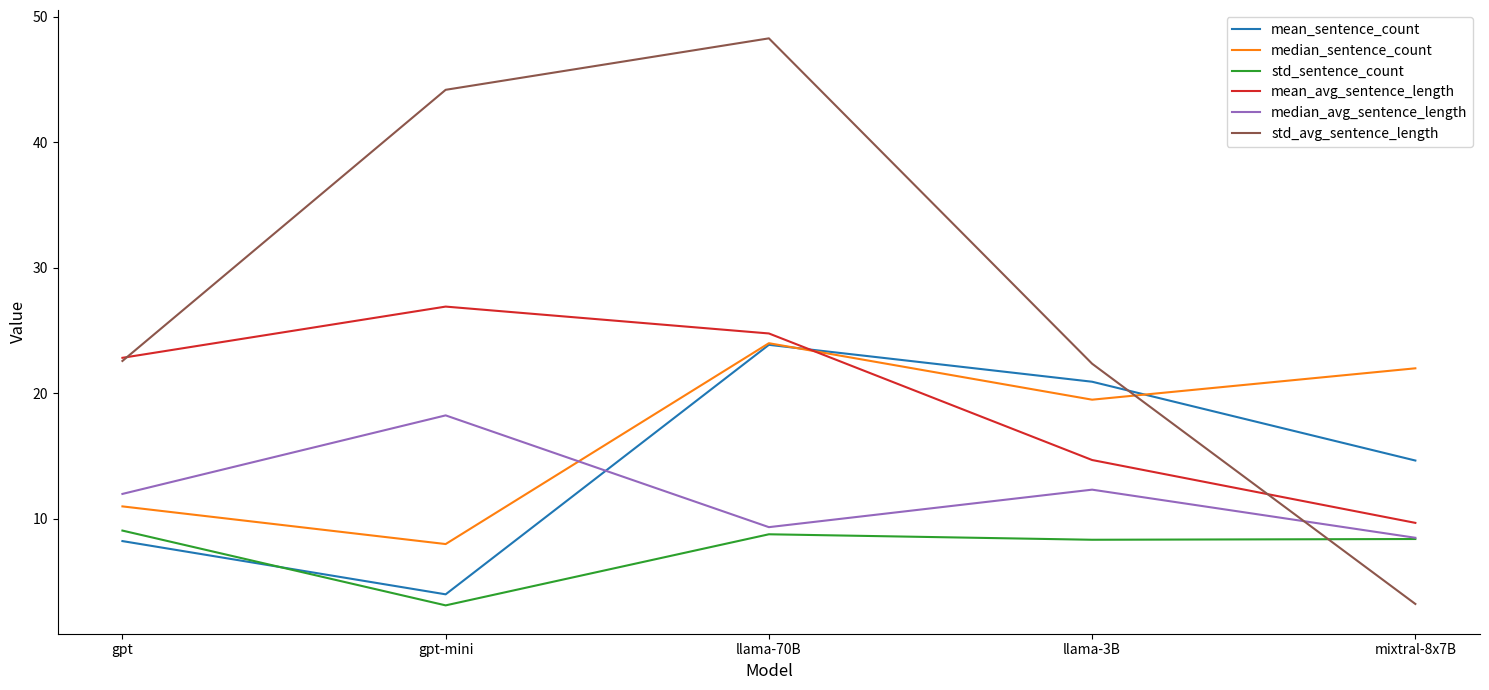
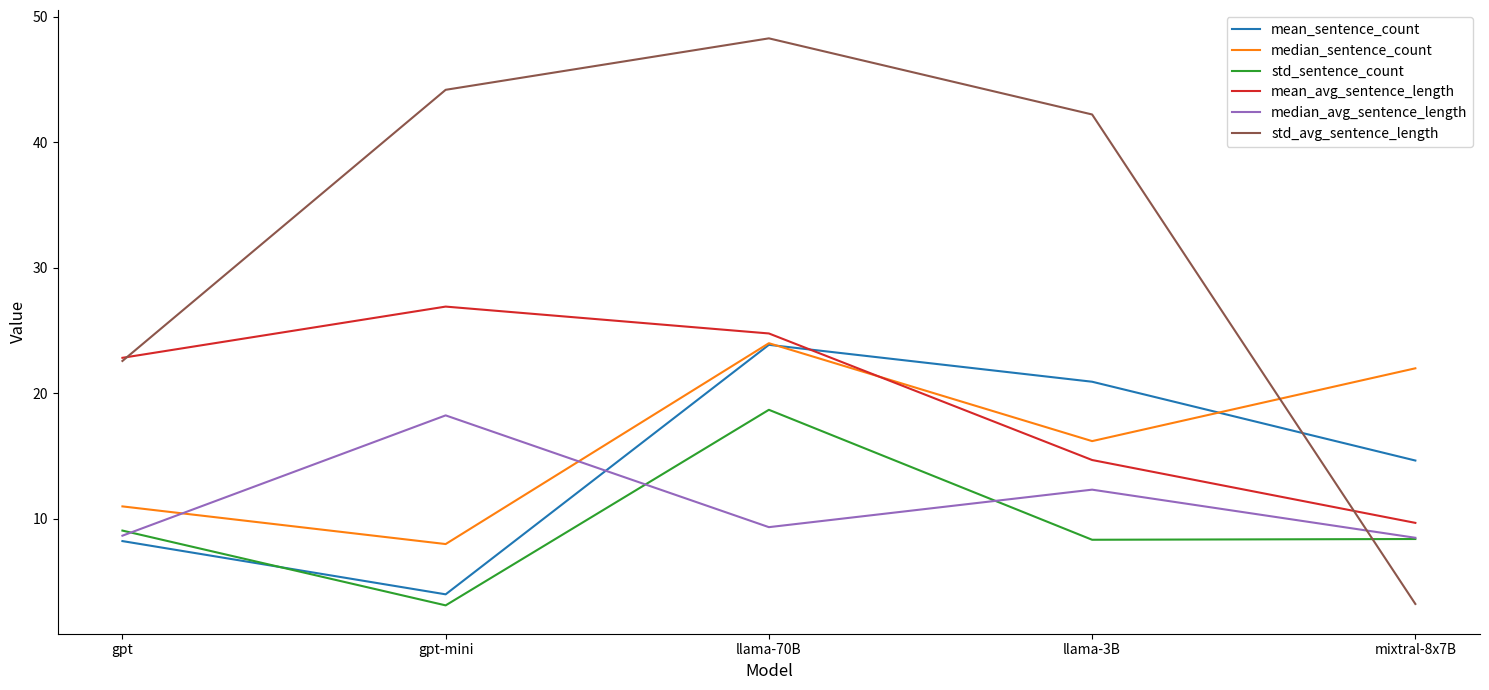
  {
    "mean_sentence_count": {
      "gpt": 8.2,
      "gpt-mini": 4.0,
      "llama-3B": 20.9,
      "mixtral-8x7B": 14.7
    },
    "median_sentence_count": {
      "gpt": 11.0,
      "gpt-mini": 8.0,
-     "llama-3B": 19.5,
+     "llama-3B": 16.2,
      "mixtral-8x7B": 22.0
    },
    "std_sentence_count": {
      "gpt": 9.1,
      "gpt-mini": 3.1,
-     "llama-70B": 8.8,
+     "llama-70B": 18.7,
      "llama-3B": 8.3
    },
    "mean_avg_sentence_length": {
      "gpt": 22.8,
      "gpt-mini": 26.9,
      "llama-70B": 24.8,
      "llama-3B": 14.7,
      "mixtral-8x7B": 9.7
    },
    "median_avg_sentence_length": {
-     "gpt": 12.0,
+     "gpt": 8.7,
      "gpt-mini": 18.3,
      "llama-70B": 9.3,
      "llama-3B": 12.3
    },
    "std_avg_sentence_length": {
      "gpt": 22.6,
      "gpt-mini": 44.2,
      "llama-70B": 48.3,
-     "llama-3B": 22.4,
+     "llama-3B": 42.2,
      "mixtral-8x7B": 3.2
    }
  }
